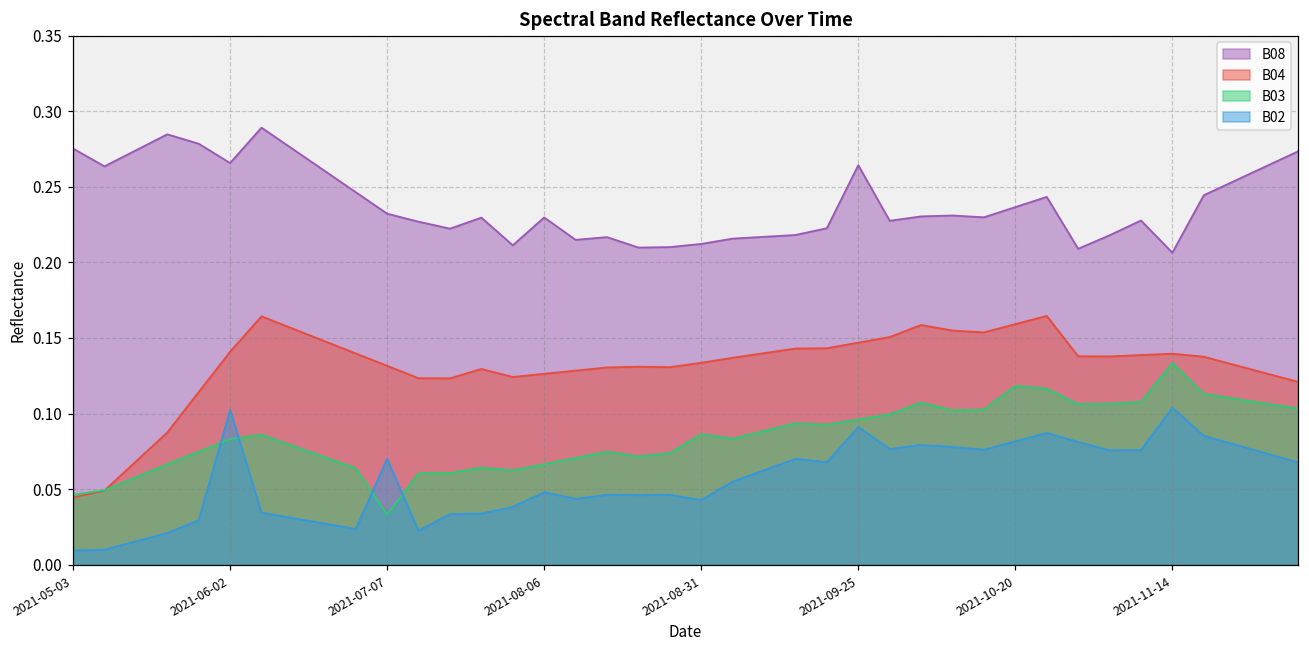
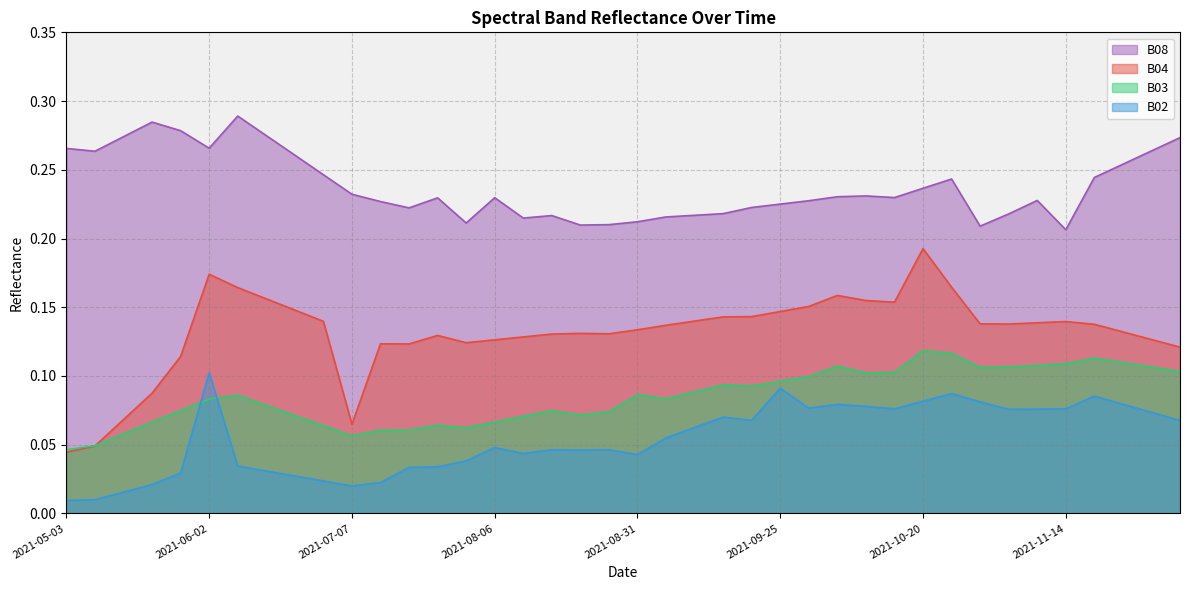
  {
    "B08": {
-     "2021-05-03": 0.275,
+     "2021-05-03": 0.266,
      "2021-06-02": 0.266,
      "2021-07-07": 0.232,
      "2021-08-06": 0.230,
      "2021-08-31": 0.212,
-     "2021-09-25": 0.264,
+     "2021-09-25": 0.225,
      "2021-10-20": 0.237,
      "2021-11-14": 0.206
    },
    "B04": {
-     "2021-06-02": 0.141,
-     "2021-07-07": 0.132,
+     "2021-06-02": 0.174,
+     "2021-07-07": 0.065,
      "2021-08-06": 0.126,
      "2021-08-31": 0.134,
      "2021-09-25": 0.147,
-     "2021-10-20": 0.159,
+     "2021-10-20": 0.193,
      "2021-11-14": 0.140
    },
    "B03": {
      "2021-06-02": 0.083,
-     "2021-07-07": 0.033,
+     "2021-07-07": 0.057,
      "2021-08-06": 0.067,
      "2021-08-31": 0.086,
      "2021-09-25": 0.096,
      "2021-10-20": 0.118,
-     "2021-11-14": 0.134
+     "2021-11-14": 0.109
    },
    "B02": {
      "2021-05-03": 0.009,
      "2021-06-02": 0.102,
-     "2021-07-07": 0.07,
+     "2021-07-07": 0.02,
      "2021-08-06": 0.048,
      "2021-08-31": 0.043,
      "2021-09-25": 0.091,
      "2021-10-20": 0.082,
-     "2021-11-14": 0.104
+     "2021-11-14": 0.076
    }
  }
